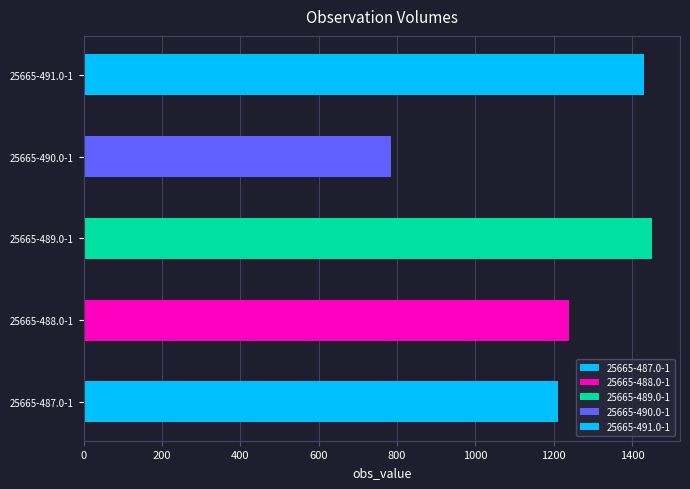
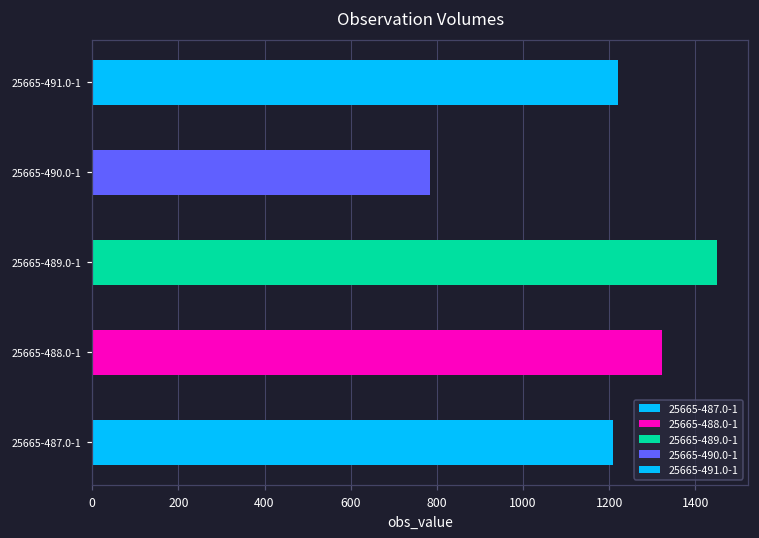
  {
-   "25665-491.0-1": 1430,
+   "25665-491.0-1": 1220,
    "25665-490.0-1": 790,
    "25665-489.0-1": 1450,
-   "25665-488.0-1": 1240,
+   "25665-488.0-1": 1320,
    "25665-487.0-1": 1210
  }
